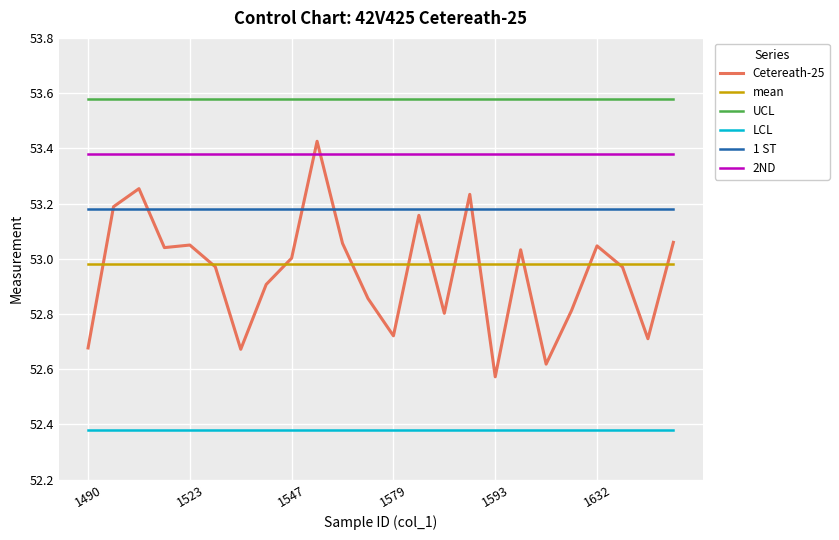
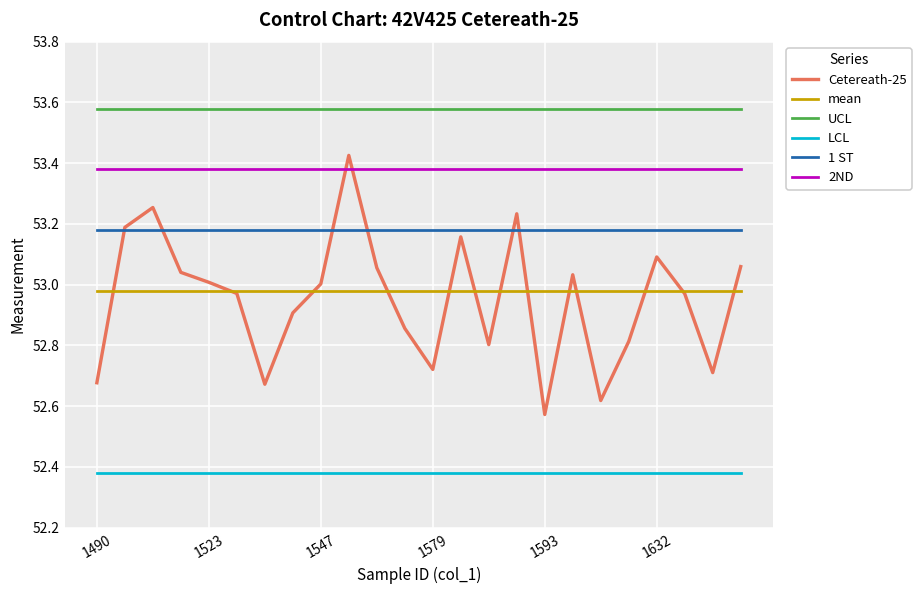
  {
    "Cetereath-25": {
      "1490": 52.68,
-     "1523": 53.05,
+     "1523": 53.01,
      "1547": 53.00,
      "1579": 52.72,
      "1593": 52.57,
-     "1632": 53.05
+     "1632": 53.09
    },
    "mean": {
      "1490": 52.98,
      "1523": 52.98,
      "1547": 52.98,
      "1579": 52.98,
      "1593": 52.98,
      "1632": 52.98
    },
    "UCL": {
      "1490": 53.58,
      "1523": 53.58,
      "1547": 53.58,
      "1579": 53.58,
      "1593": 53.58,
      "1632": 53.58
    },
    "LCL": {
      "1490": 52.38,
      "1523": 52.38,
      "1547": 52.38,
      "1579": 52.38,
      "1593": 52.38,
      "1632": 52.38
    },
    "1 ST": {
      "1490": 53.18,
      "1523": 53.18,
      "1547": 53.18,
      "1579": 53.18,
      "1593": 53.18,
      "1632": 53.18
    },
    "2ND": {
      "1490": 53.38,
      "1523": 53.38,
      "1547": 53.38,
      "1579": 53.38,
      "1593": 53.38,
      "1632": 53.38
    }
  }
